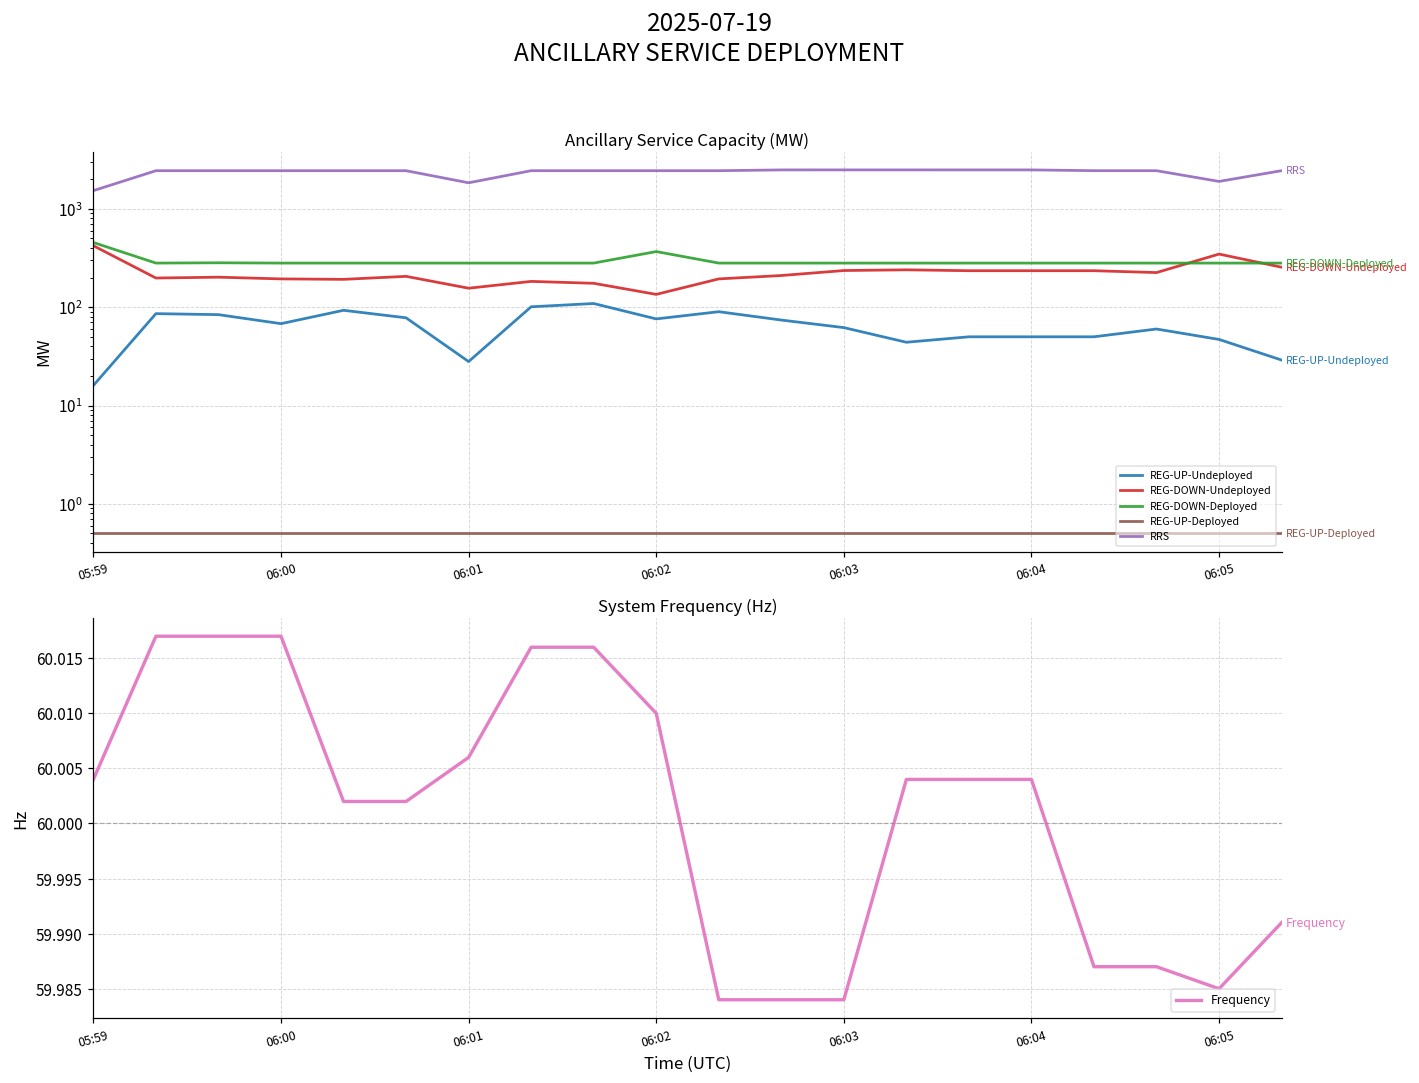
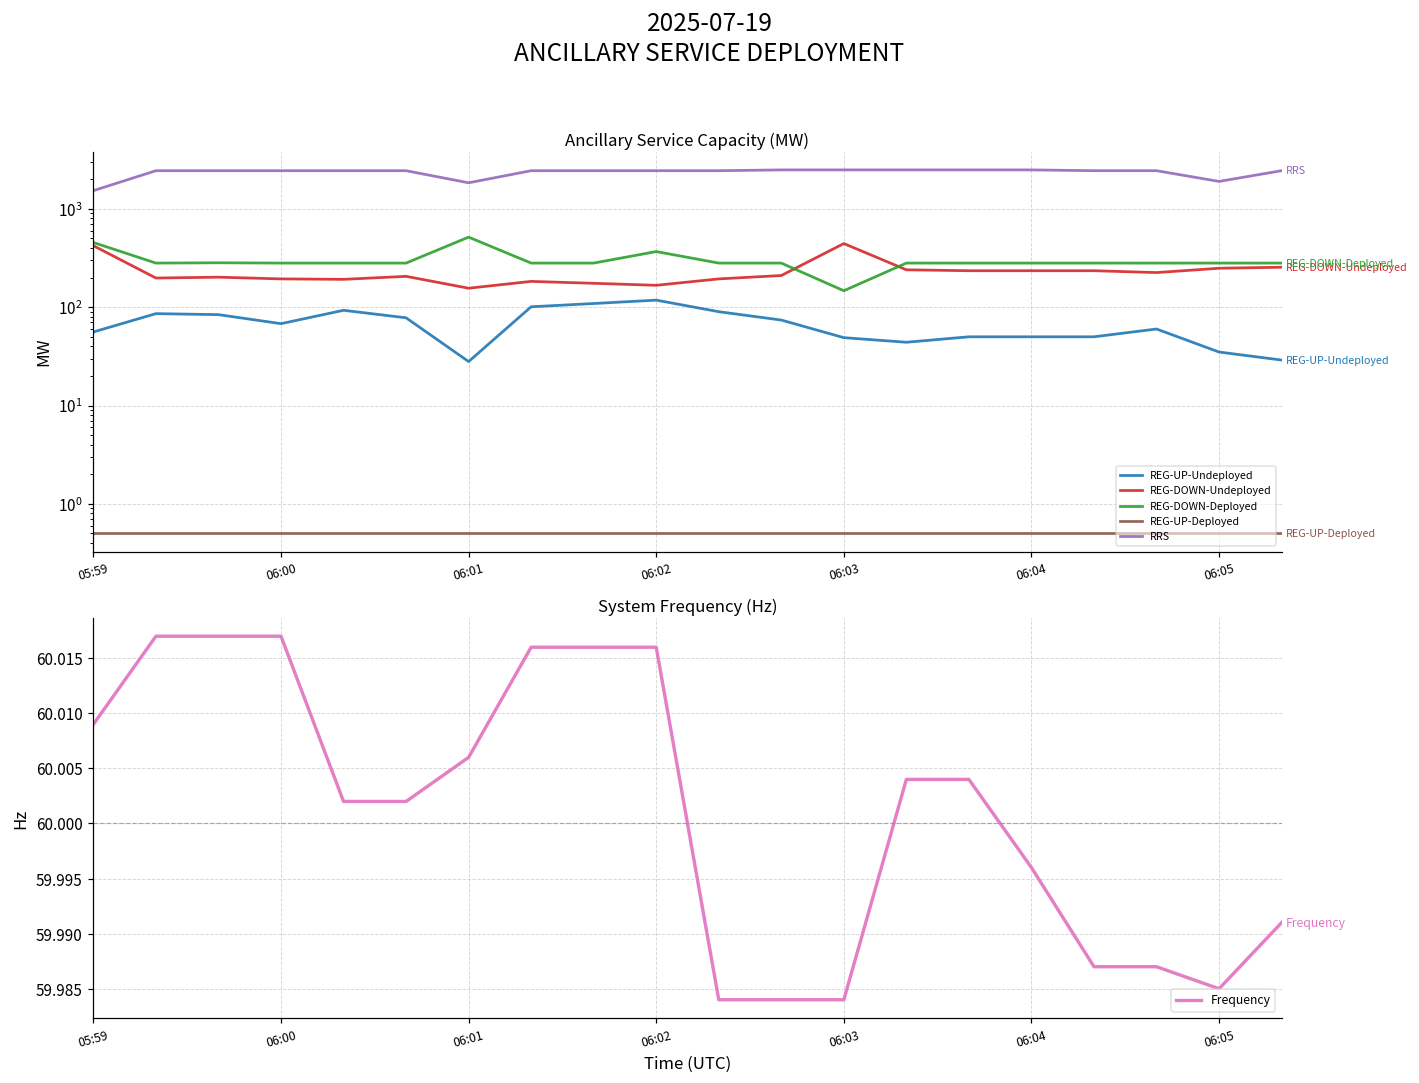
  {
    "Ancillary Service Capacity (MW)": {
      "REG-UP-Undeployed": {
-       "05:59": 16,
+       "05:59": 60,
        "06:00": 70,
        "06:01": 28,
-       "06:02": 80,
-       "06:03": 60,
+       "06:02": 120,
+       "06:03": 50,
        "06:04": 50,
-       "06:05": 50
+       "06:05": 35
      },
      "REG-DOWN-Undeployed": {
        "05:59": 400,
        "06:00": 190,
        "06:01": 160,
-       "06:02": 140,
-       "06:03": 240,
+       "06:02": 170,
+       "06:03": 400,
        "06:04": 240,
-       "06:05": 350
+       "06:05": 250
      },
      "REG-DOWN-Deployed": {
        "05:59": 500,
        "06:00": 280,
-       "06:01": 280,
+       "06:01": 500,
        "06:02": 370,
-       "06:03": 280,
+       "06:03": 150,
        "06:04": 280,
        "06:05": 280
      },
      "REG-UP-Deployed": {
        "05:59": 0.5,
        "06:00": 0.5,
        "06:01": 0.5,
        "06:02": 0.5,
        "06:03": 0.5,
        "06:04": 0.5
      },
      "RRS": {
        "05:59": 1500,
        "06:00": 2400,
        "06:01": 1800,
        "06:02": 2400,
        "06:03": 2500,
        "06:04": 2500,
        "06:05": 1900
      }
    },
    "System Frequency (Hz)": {
-     "05:59": 60.004,
+     "05:59": 60.009,
      "06:00": 60.017,
      "06:01": 60.006,
-     "06:02": 60.010,
+     "06:02": 60.016,
      "06:03": 59.984,
-     "06:04": 60.004,
+     "06:04": 59.996,
      "06:05": 59.985
    }
  }
